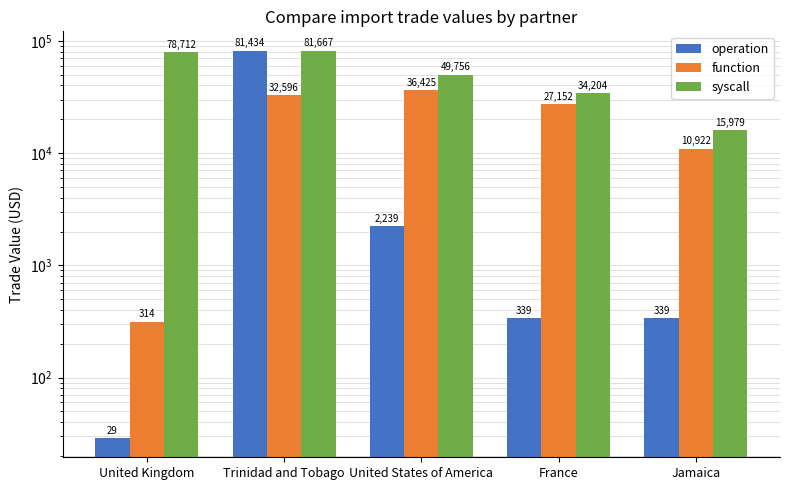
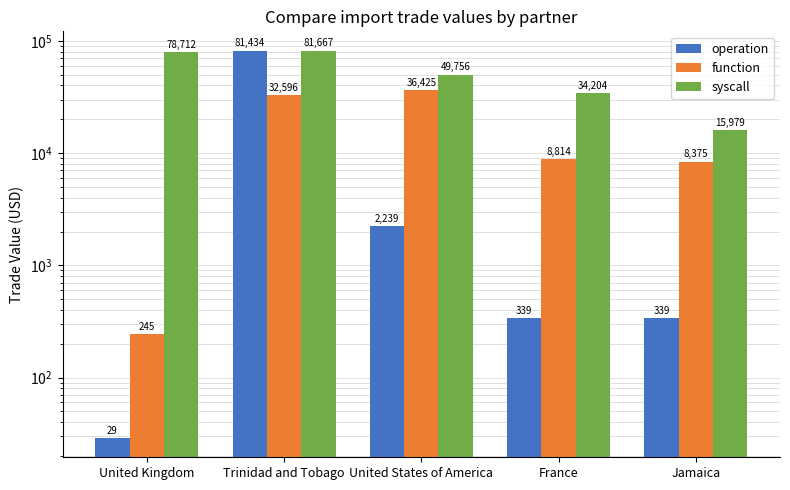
  {
    "operation": {
      "United Kingdom": "29",
      "Trinidad and Tobago": "81,434",
      "United States of America": "2,239",
      "France": "339",
      "Jamaica": "339"
    },
    "function": {
-     "United Kingdom": "314",
+     "United Kingdom": "245",
      "Trinidad and Tobago": "32,596",
      "United States of America": "36,425",
-     "France": "27,152",
-     "Jamaica": "10,922"
+     "France": "8,814",
+     "Jamaica": "8,375"
    },
    "syscall": {
      "United Kingdom": "78,712",
      "Trinidad and Tobago": "81,667",
      "United States of America": "49,756",
      "France": "34,204",
      "Jamaica": "15,979"
    }
  }
